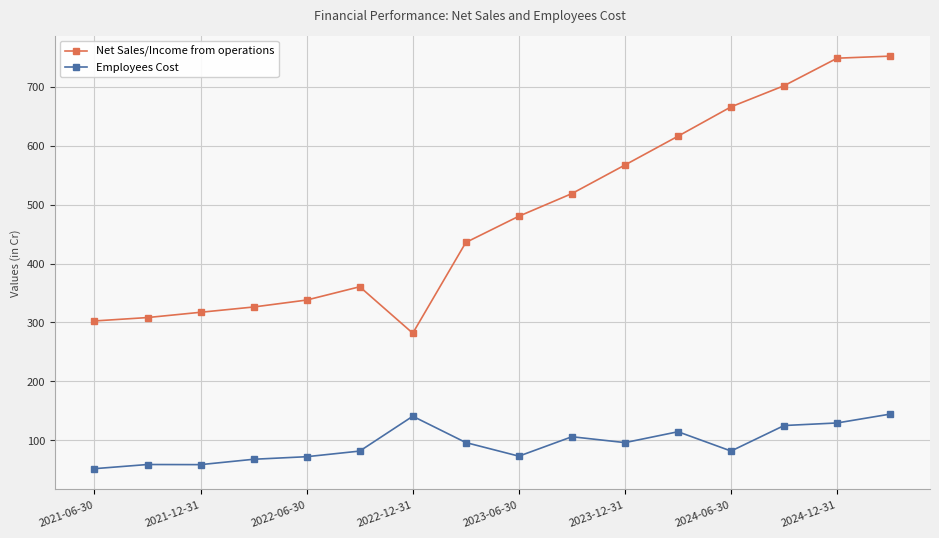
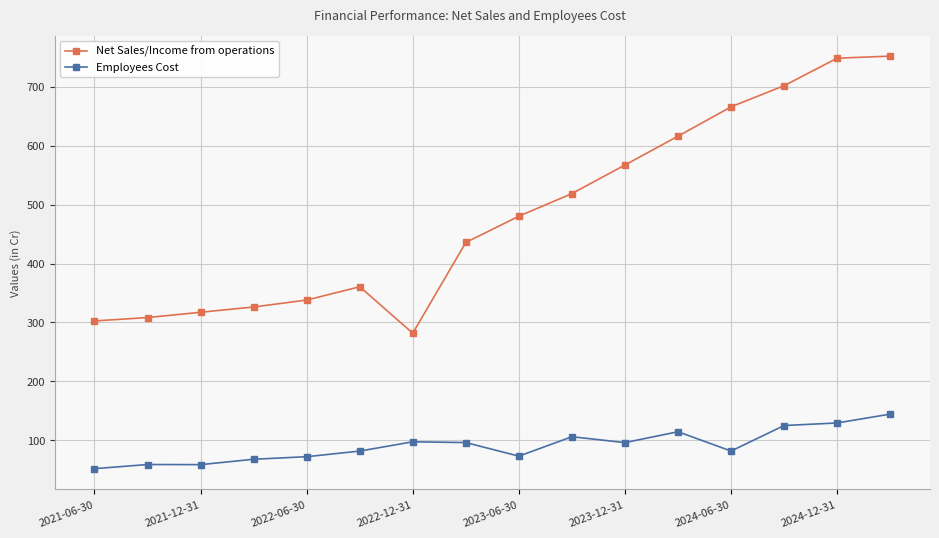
  {
    "Net Sales/Income from operations": {
      "2021-06-30": 300,
      "2021-12-31": 320,
      "2022-06-30": 340,
      "2022-12-31": 280,
      "2023-06-30": 480,
      "2023-12-31": 570,
      "2024-06-30": 670,
      "2024-12-31": 750
    },
    "Employees Cost": {
      "2021-06-30": 50,
      "2021-12-31": 60,
      "2022-06-30": 70,
-     "2022-12-31": 140,
+     "2022-12-31": 100,
      "2023-06-30": 70,
      "2023-12-31": 100,
      "2024-06-30": 80,
      "2024-12-31": 130
    }
  }
